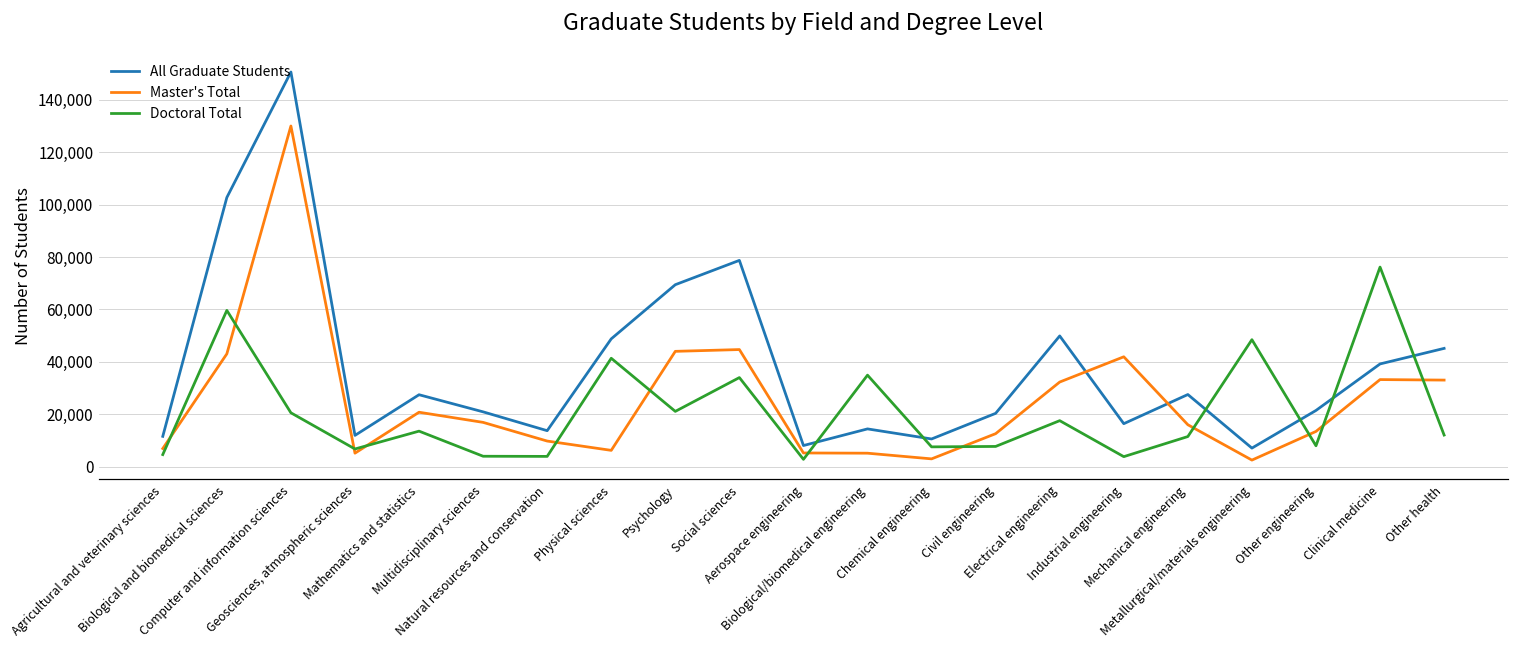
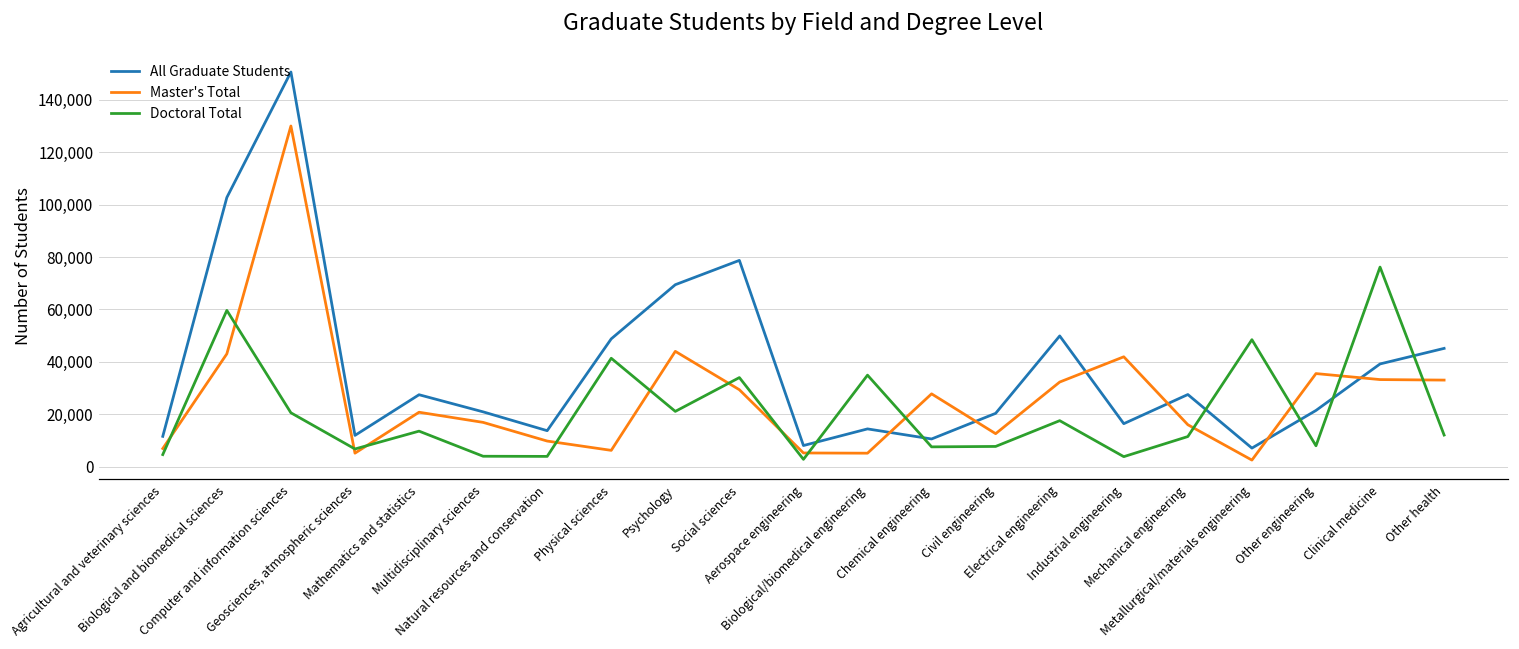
  {
    "All Graduate Students": {
      "Agricultural and veterinary sciences": "12,000",
      "Biological and biomedical sciences": "103,000",
      "Computer and information sciences": "151,000",
      "Geosciences, atmospheric sciences": "12,000",
      "Mathematics and statistics": "27,000",
      "Multidisciplinary sciences": "21,000",
      "Natural resources and conservation": "14,000",
      "Physical sciences": "49,000",
      "Psychology": "69,000",
      "Social sciences": "79,000",
      "Aerospace engineering": "8,000",
      "Biological/biomedical engineering": "14,000",
      "Chemical engineering": "11,000",
      "Civil engineering": "20,000",
      "Electrical engineering": "50,000",
      "Industrial engineering": "16,000",
      "Mechanical engineering": "28,000",
      "Metallurgical/materials engineering": "7,000",
      "Other engineering": "21,000",
      "Clinical medicine": "39,000",
      "Other health": "45,000"
    },
    "Master's Total": {
      "Agricultural and veterinary sciences": "7,000",
      "Biological and biomedical sciences": "43,000",
      "Computer and information sciences": "130,000",
      "Geosciences, atmospheric sciences": "5,000",
      "Mathematics and statistics": "21,000",
      "Multidisciplinary sciences": "17,000",
      "Natural resources and conservation": "10,000",
      "Physical sciences": "6,000",
      "Psychology": "44,000",
-     "Social sciences": "45,000",
+     "Social sciences": "29,000",
      "Aerospace engineering": "5,000",
      "Biological/biomedical engineering": "5,000",
-     "Chemical engineering": "3,000",
+     "Chemical engineering": "28,000",
      "Civil engineering": "13,000",
      "Electrical engineering": "32,000",
      "Industrial engineering": "42,000",
      "Mechanical engineering": "16,000",
      "Metallurgical/materials engineering": "3,000",
-     "Other engineering": "13,000",
+     "Other engineering": "36,000",
      "Clinical medicine": "33,000",
      "Other health": "33,000"
    },
    "Doctoral Total": {
      "Agricultural and veterinary sciences": "5,000",
      "Biological and biomedical sciences": "60,000",
      "Computer and information sciences": "21,000",
      "Geosciences, atmospheric sciences": "7,000",
      "Mathematics and statistics": "14,000",
      "Multidisciplinary sciences": "4,000",
      "Natural resources and conservation": "4,000",
      "Physical sciences": "41,000",
      "Psychology": "21,000",
      "Social sciences": "34,000",
      "Aerospace engineering": "3,000",
      "Biological/biomedical engineering": "35,000",
      "Chemical engineering": "8,000",
      "Civil engineering": "8,000",
      "Electrical engineering": "18,000",
      "Industrial engineering": "4,000",
      "Mechanical engineering": "12,000",
      "Metallurgical/materials engineering": "48,000",
      "Other engineering": "8,000",
      "Clinical medicine": "76,000",
      "Other health": "12,000"
    }
  }
